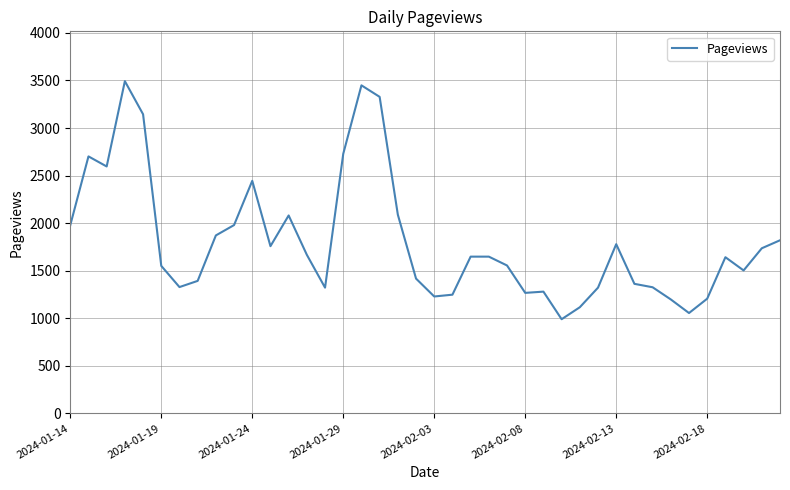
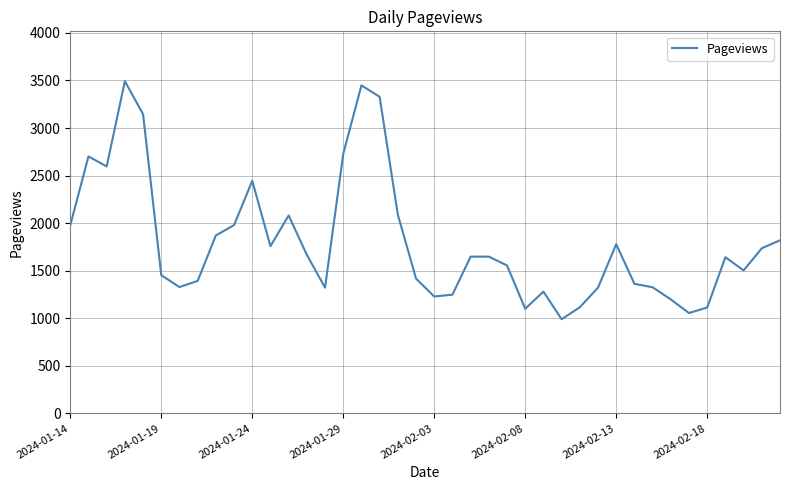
  {
    "2024-01-14": 2000,
-   "2024-01-19": 1600,
+   "2024-01-19": 1500,
    "2024-01-24": 2400,
    "2024-01-29": 2700,
    "2024-02-03": 1200,
-   "2024-02-08": 1300,
+   "2024-02-08": 1100,
    "2024-02-13": 1800,
-   "2024-02-18": 1200
+   "2024-02-18": 1100
  }
